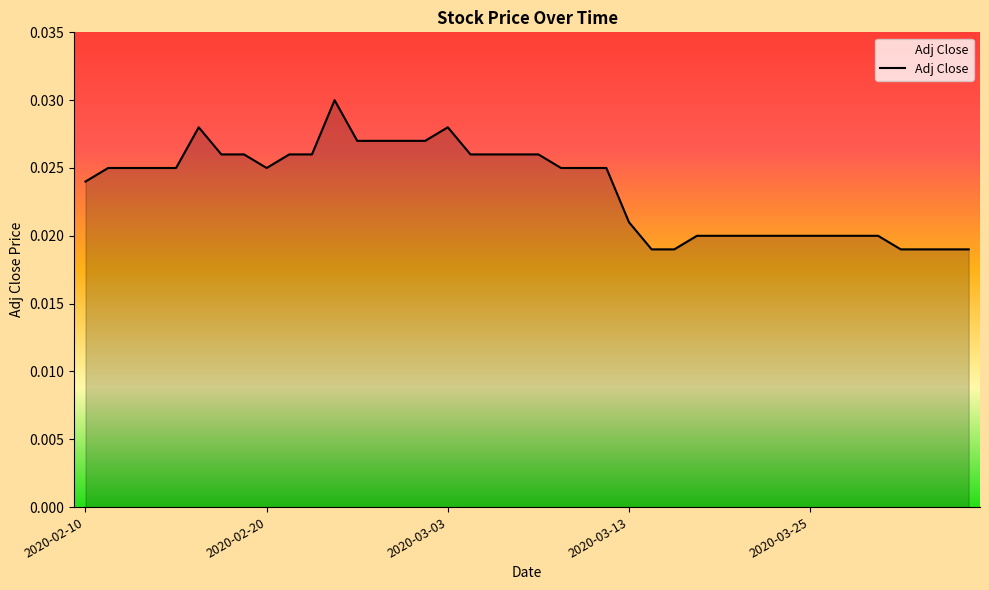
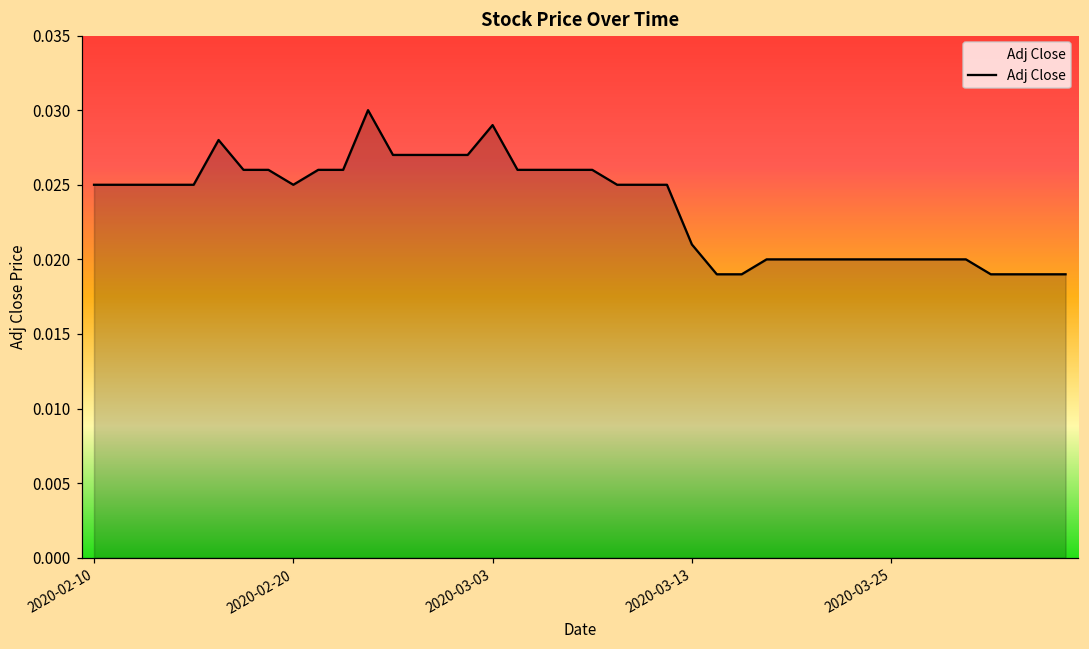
  {
-   "2020-02-10": 0.024,
+   "2020-02-10": 0.025,
    "2020-02-20": 0.025,
-   "2020-03-03": 0.028,
+   "2020-03-03": 0.029,
    "2020-03-13": 0.021,
    "2020-03-25": 0.020
  }
